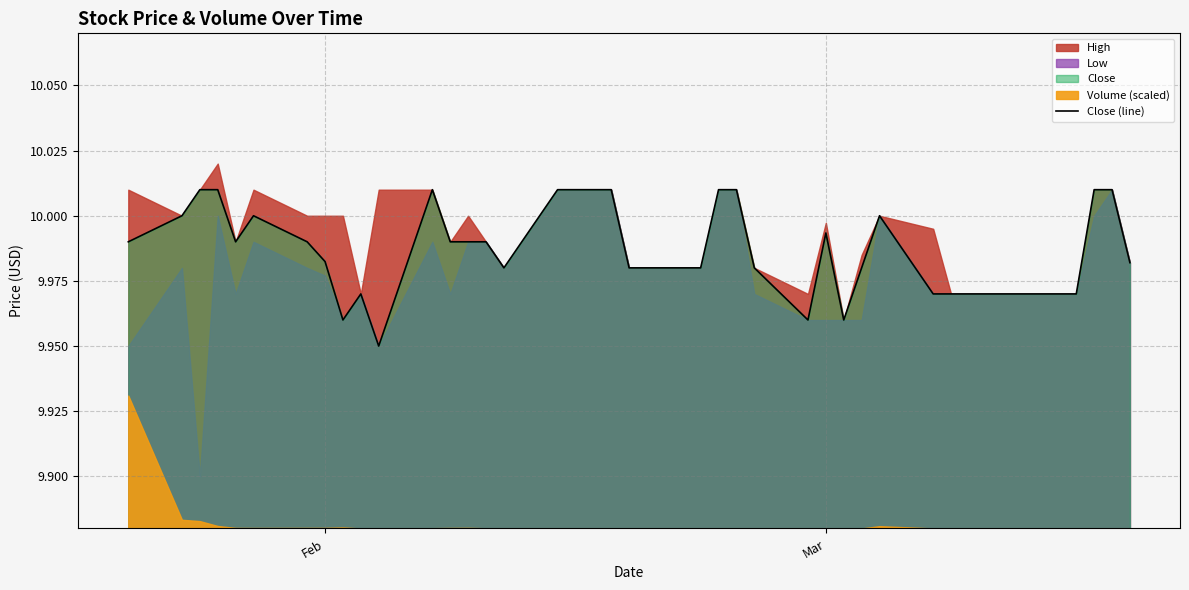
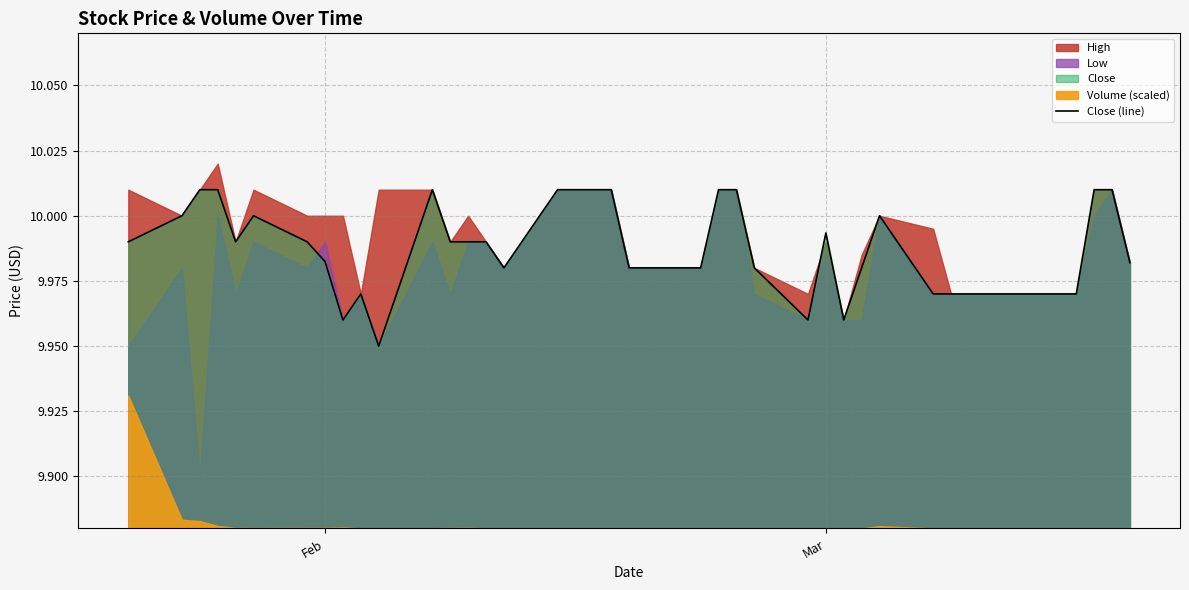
  {
    "High": {
      "Feb": 10.000,
-     "Mar": 9.997
+     "Mar": 9.990
    },
    "Low": {
-     "Feb": 9.977,
-     "Mar": 9.960
+     "Feb": 9.990,
+     "Mar": 9.986
    },
    "Close": {
      "Feb": 9.982,
      "Mar": 9.993
    }
  }
